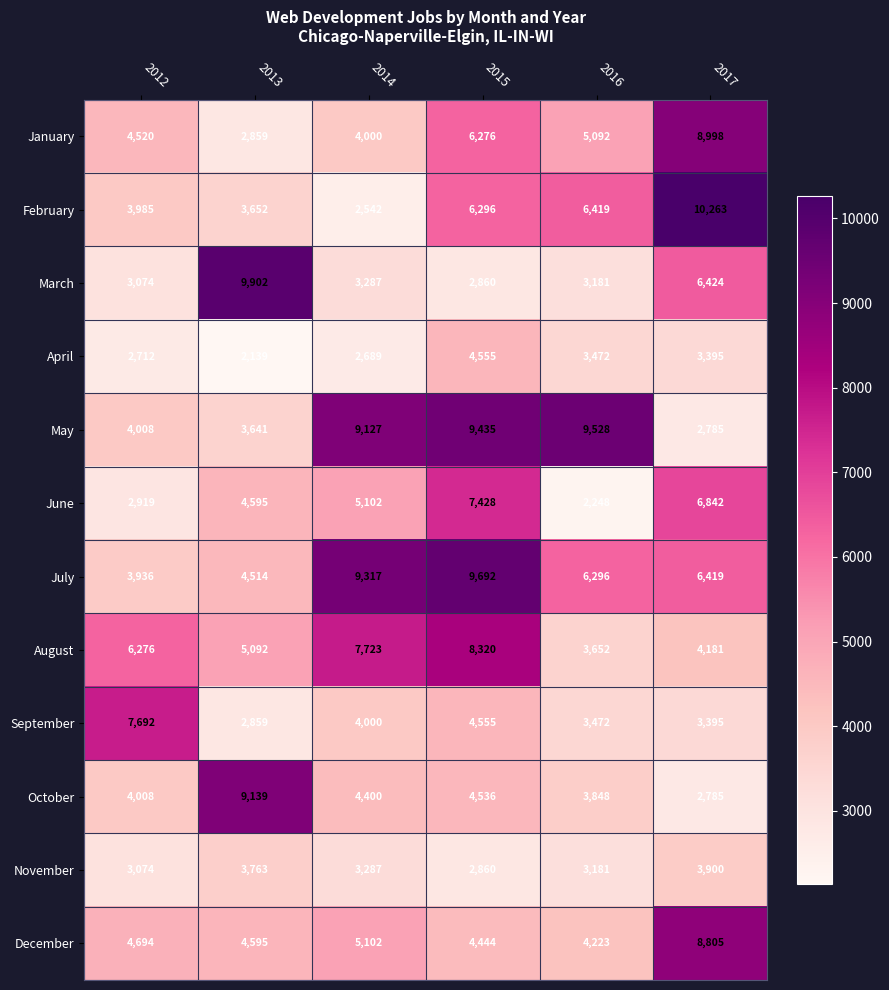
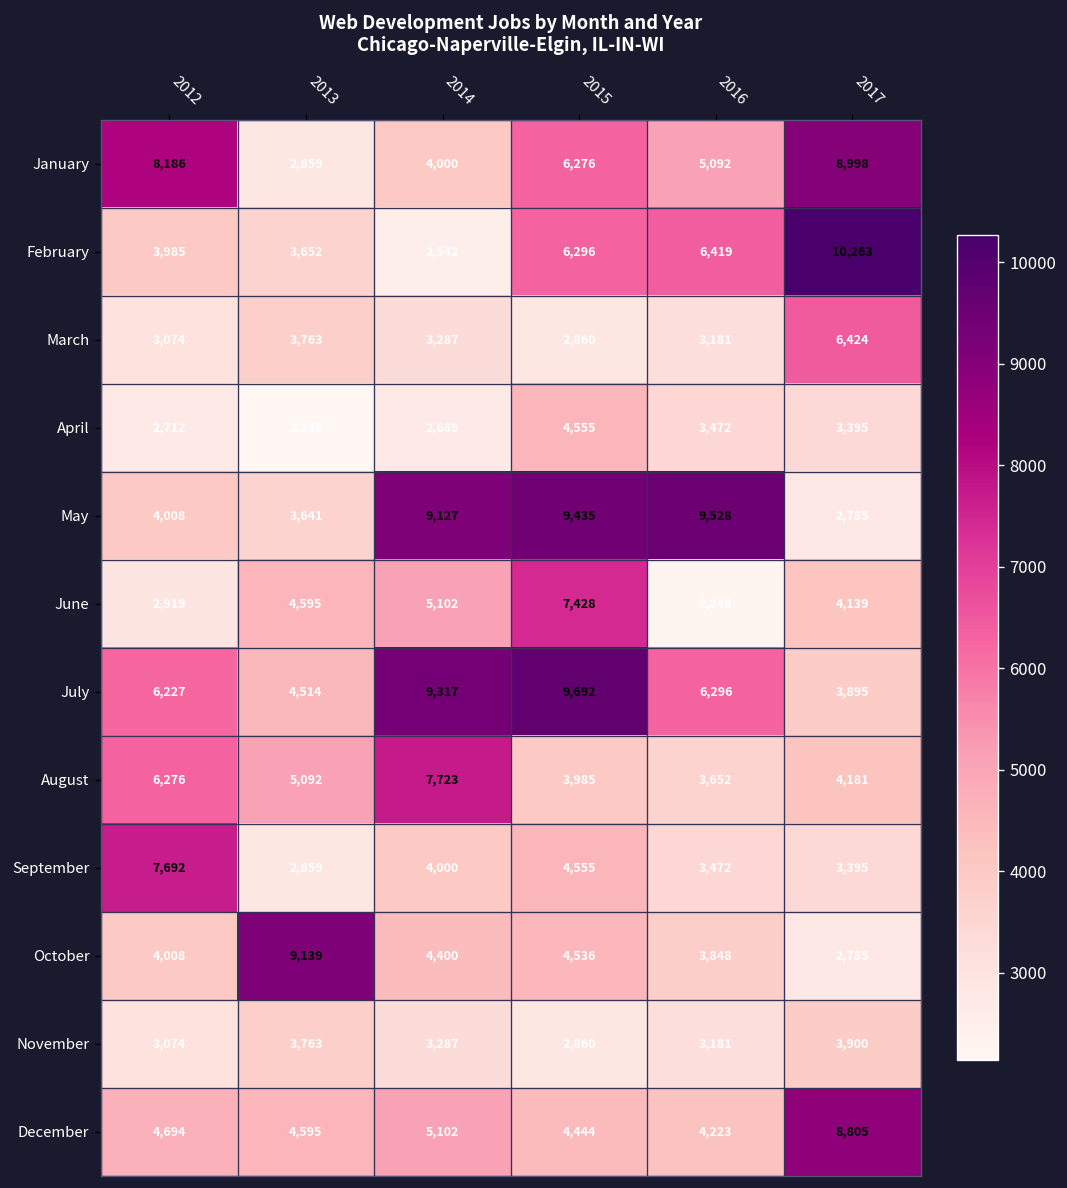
  {
    "January": {
-     "2012": "4,520",
+     "2012": "8,186",
      "2014": "4,000",
      "2015": "6,276",
      "2016": "5,092",
      "2017": "8,998"
    },
    "February": {
      "2012": "3,985",
      "2013": "3,652",
      "2015": "6,296",
      "2016": "6,419",
      "2017": "10,263"
    },
    "March": {
-     "2013": "9,902",
+     "2013": "3,763",
      "2017": "6,424"
    },
    "April": {
      "2015": "4,555"
    },
    "May": {
      "2012": "4,008",
      "2013": "3,641",
      "2014": "9,127",
      "2015": "9,435",
      "2016": "9,528"
    },
    "June": {
      "2013": "4,595",
      "2014": "5,102",
      "2015": "7,428",
-     "2017": "6,842"
+     "2017": "4,139"
    },
    "July": {
-     "2012": "3,936",
+     "2012": "6,227",
      "2013": "4,514",
      "2014": "9,317",
      "2015": "9,692",
      "2016": "6,296",
-     "2017": "6,419"
+     "2017": "3,895"
    },
    "August": {
      "2012": "6,276",
      "2013": "5,092",
      "2014": "7,723",
-     "2015": "8,320",
+     "2015": "3,985",
      "2016": "3,652",
      "2017": "4,181"
    },
    "September": {
      "2012": "7,692",
      "2014": "4,000",
      "2015": "4,555"
    },
    "October": {
      "2012": "4,008",
      "2013": "9,139",
      "2014": "4,400",
      "2015": "4,536",
      "2016": "3,848"
    },
    "November": {
      "2013": "3,763",
      "2017": "3,900"
    },
    "December": {
      "2012": "4,694",
      "2013": "4,595",
      "2014": "5,102",
      "2015": "4,444",
      "2016": "4,223",
      "2017": "8,805"
    }
  }
